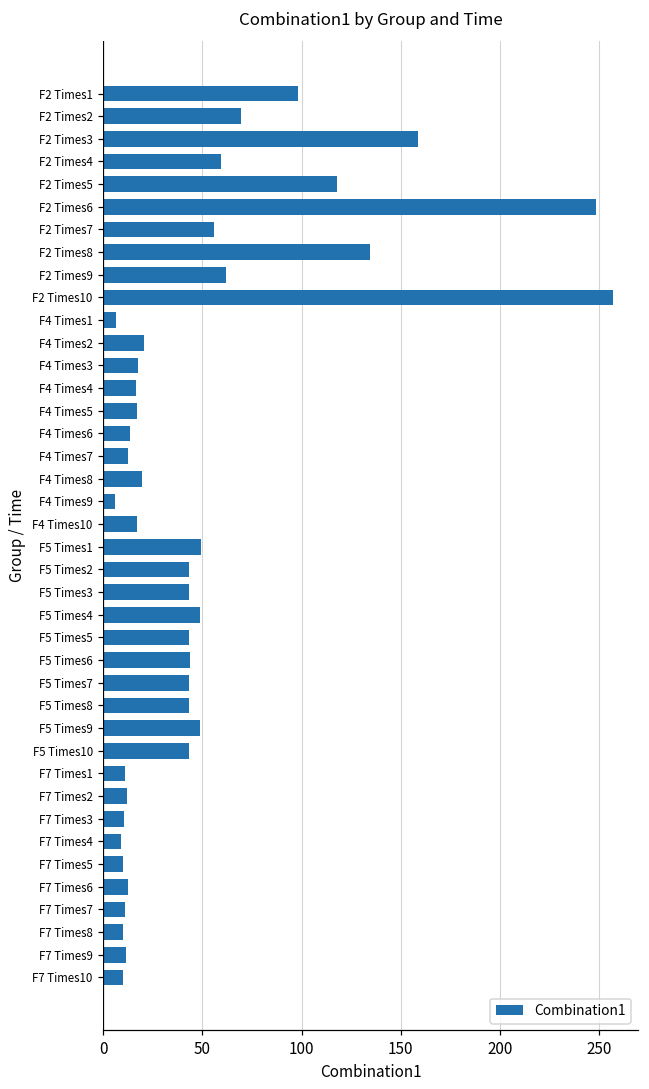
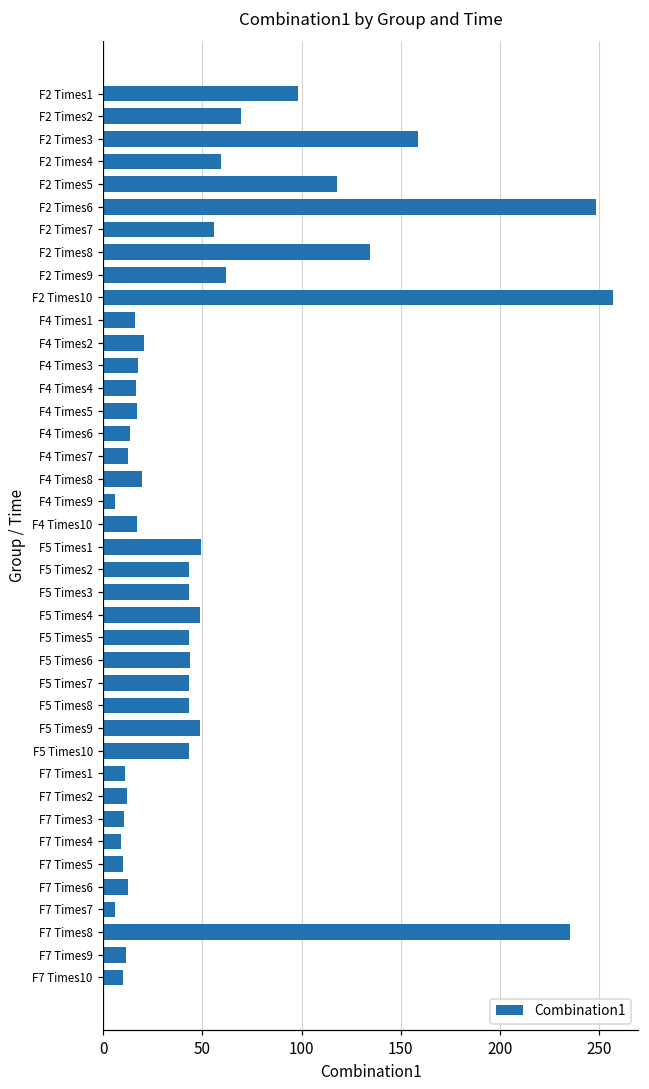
  {
    "F2 Times1": 98,
    "F2 Times2": 70,
    "F2 Times3": 159,
    "F2 Times4": 59,
    "F2 Times5": 118,
    "F2 Times6": 249,
    "F2 Times7": 56,
    "F2 Times8": 135,
    "F2 Times9": 62,
    "F2 Times10": 257,
-   "F4 Times1": 6,
+   "F4 Times1": 16,
    "F4 Times2": 20,
    "F4 Times3": 18,
    "F4 Times4": 16,
    "F4 Times5": 17,
    "F4 Times6": 13,
    "F4 Times7": 12,
    "F4 Times8": 19,
    "F4 Times9": 6,
    "F4 Times10": 17,
    "F5 Times1": 49,
    "F5 Times2": 43,
    "F5 Times3": 43,
    "F5 Times4": 49,
    "F5 Times5": 43,
    "F5 Times6": 44,
    "F5 Times7": 43,
    "F5 Times8": 43,
    "F5 Times9": 48,
    "F5 Times10": 43,
    "F7 Times1": 11,
    "F7 Times2": 12,
    "F7 Times3": 10,
    "F7 Times4": 9,
    "F7 Times5": 10,
    "F7 Times6": 12,
-   "F7 Times7": 11,
-   "F7 Times8": 10,
+   "F7 Times7": 6,
+   "F7 Times8": 235,
    "F7 Times9": 11,
    "F7 Times10": 10
  }
